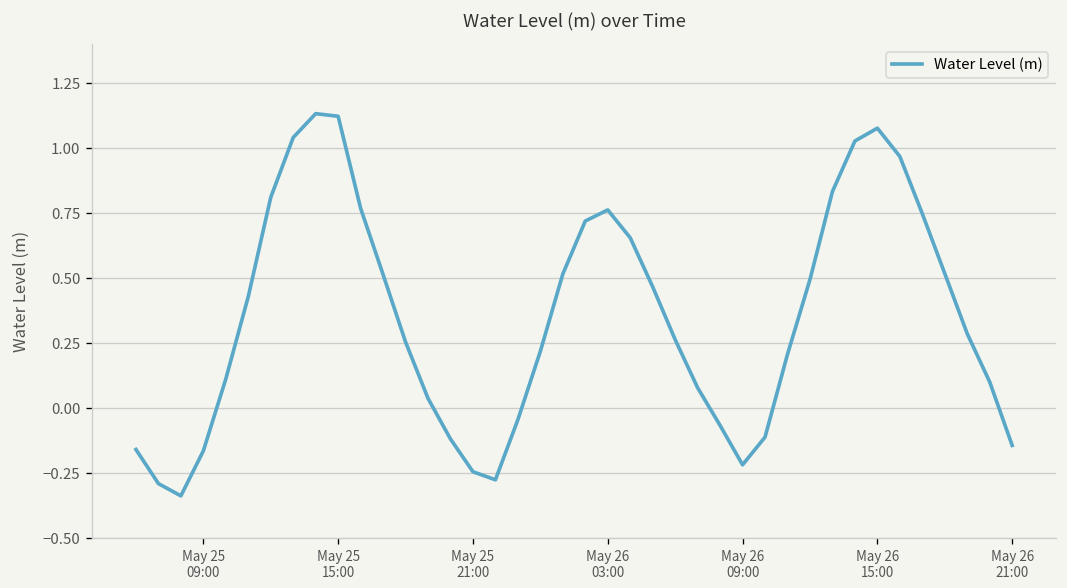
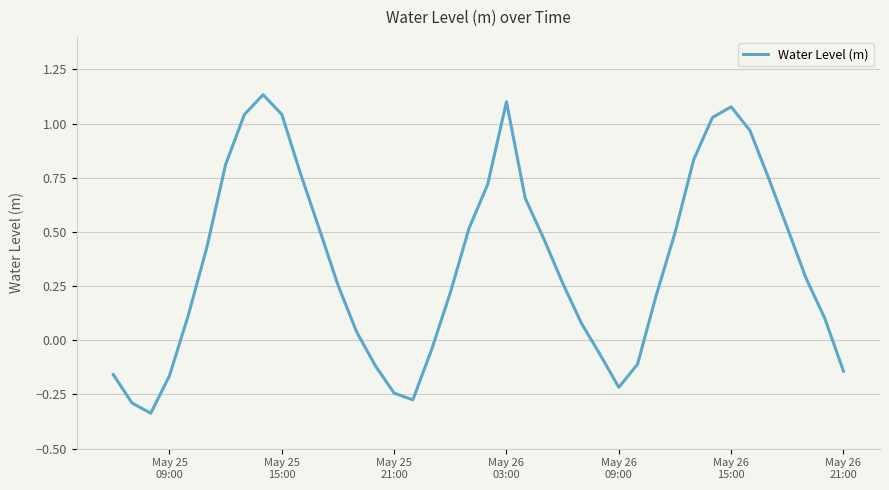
  {
    "May 25 09:00": -0.16,
-   "May 25 15:00": 1.12,
+   "May 25 15:00": 1.04,
    "May 25 21:00": -0.24,
-   "May 26 03:00": 0.76,
+   "May 26 03:00": 1.10,
    "May 26 09:00": -0.22,
    "May 26 15:00": 1.08,
    "May 26 21:00": -0.14
  }
